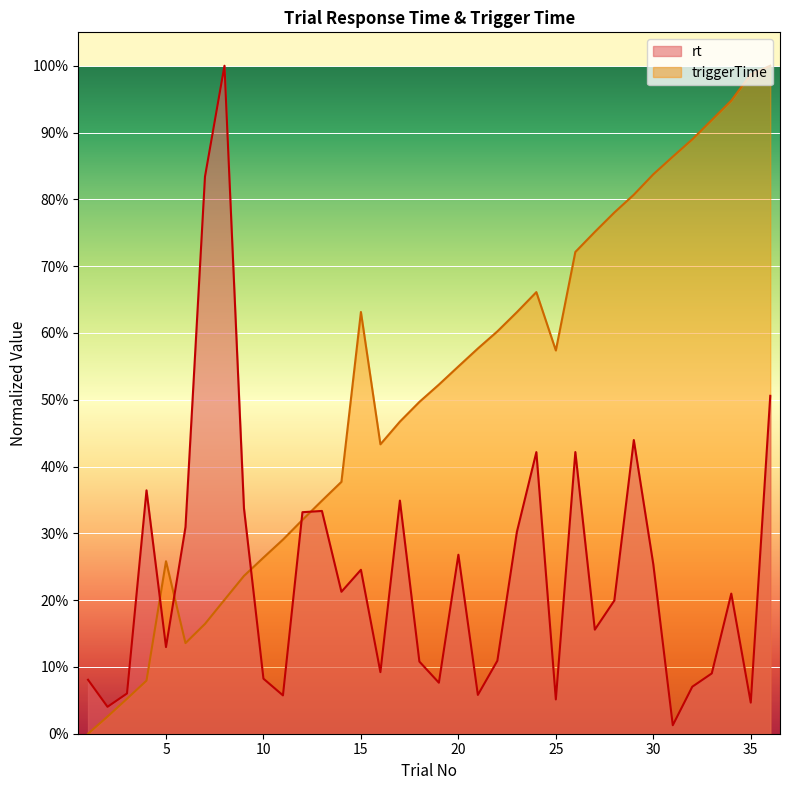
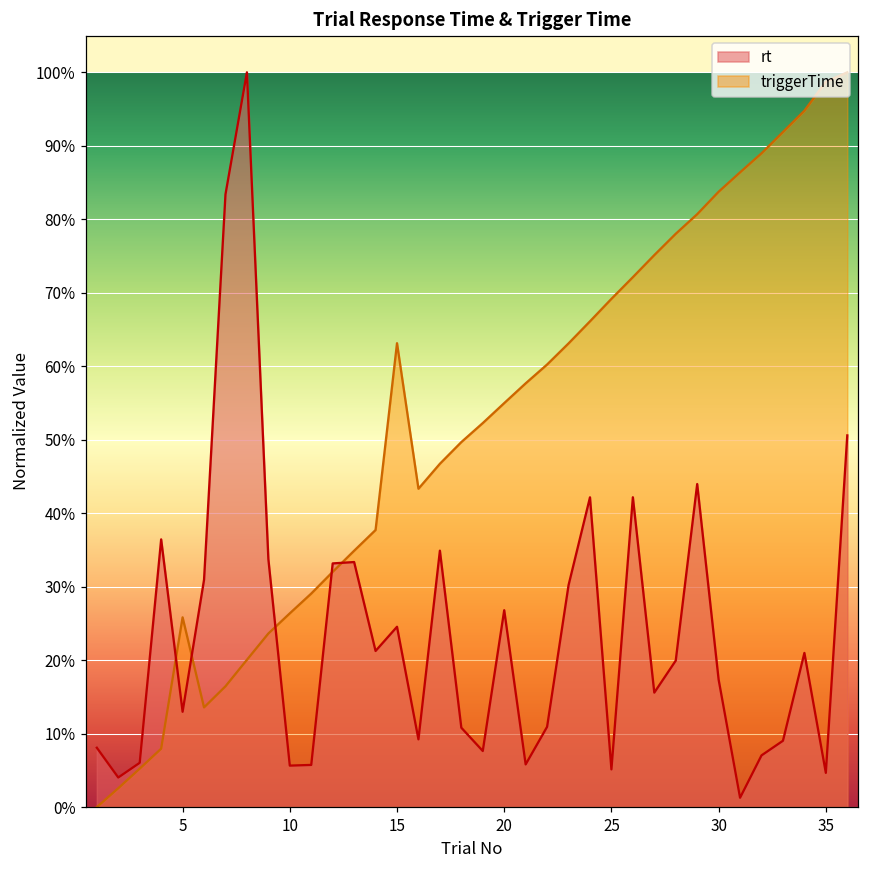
  {
    "rt": {
      "5": "13%",
-     "10": "8%",
+     "10": "6%",
      "15": "25%",
      "20": "27%",
      "25": "5%",
-     "30": "25%",
+     "30": "17%",
      "35": "5%"
    },
    "triggerTime": {
      "5": "26%",
      "10": "26%",
      "15": "63%",
      "20": "55%",
-     "25": "57%",
+     "25": "69%",
      "30": "84%"
    }
  }
